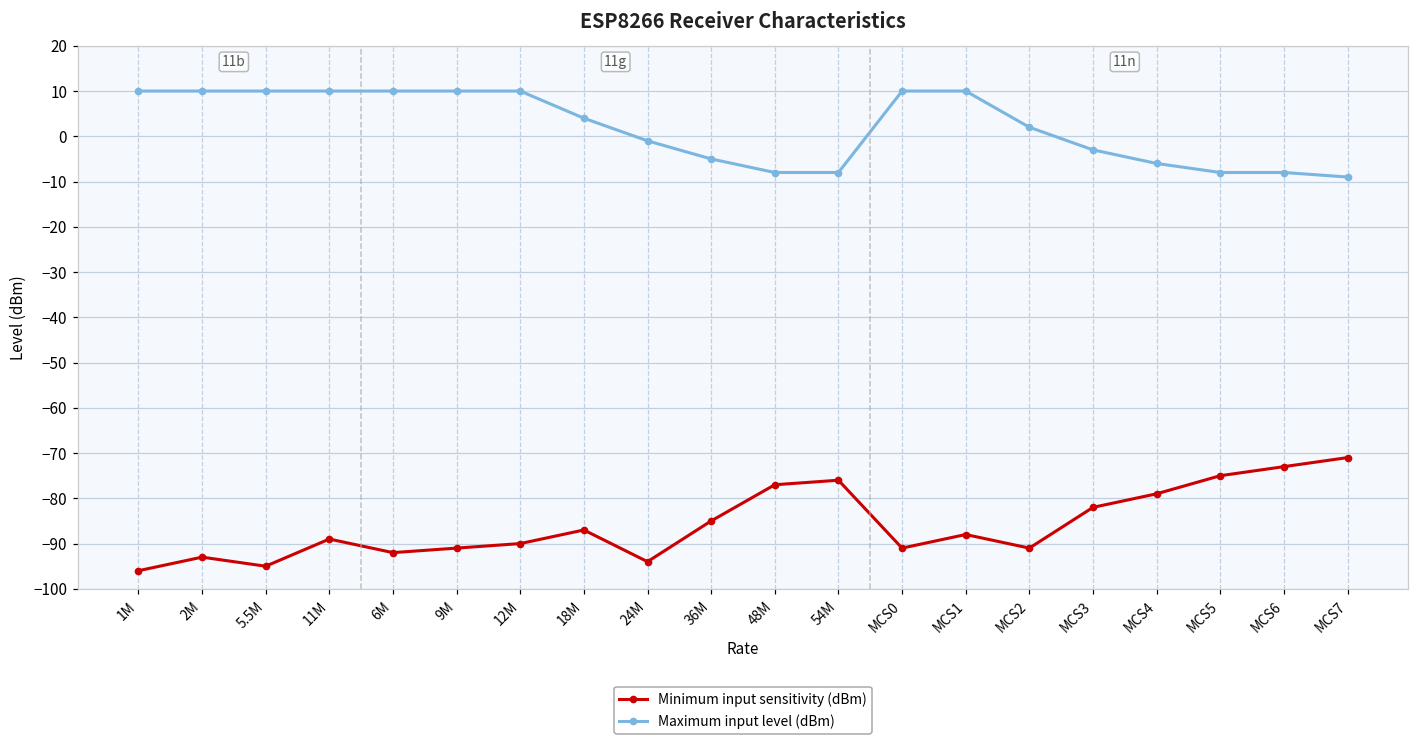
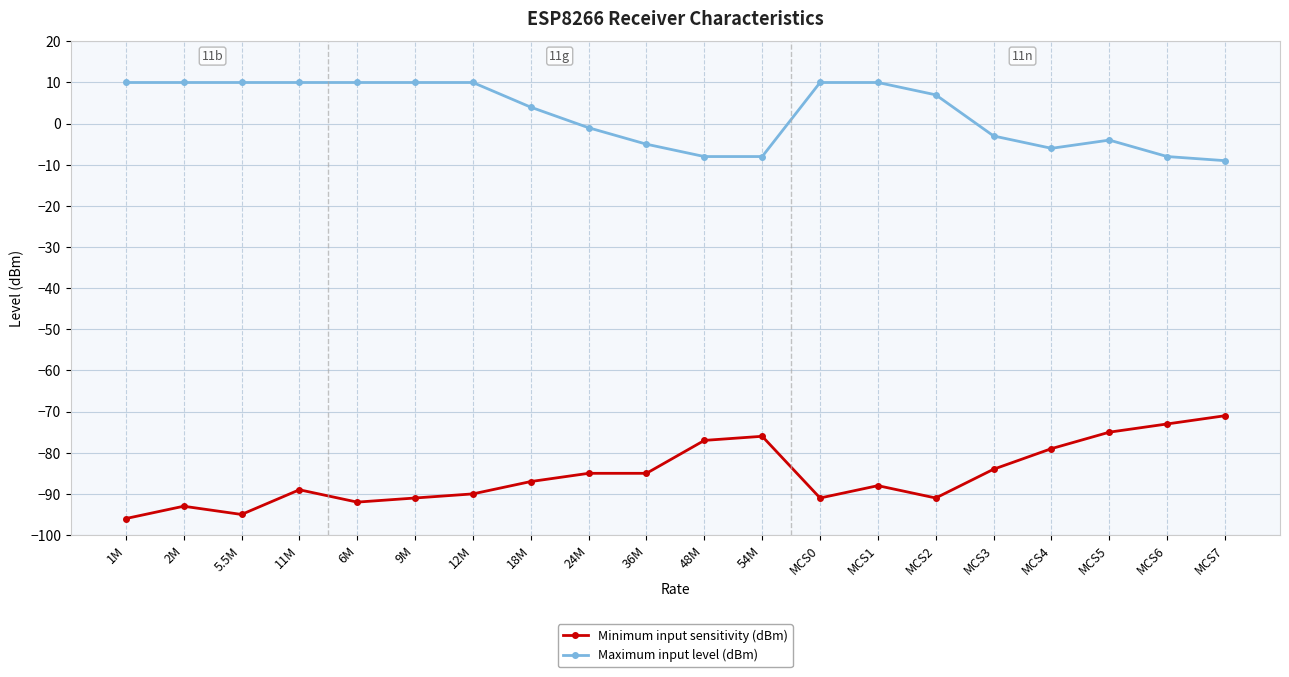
  {
    "Minimum input sensitivity (dBm)": {
      "1M": -96,
      "2M": -93,
      "5.5M": -95,
      "11M": -89,
      "6M": -92,
      "9M": -91,
      "12M": -90,
      "18M": -87,
-     "24M": -94,
+     "24M": -85,
      "36M": -85,
      "48M": -77,
      "54M": -76,
      "MCS0": -91,
      "MCS1": -88,
      "MCS2": -91,
-     "MCS3": -82,
+     "MCS3": -84,
      "MCS4": -79,
      "MCS5": -75,
      "MCS6": -73,
      "MCS7": -71
    },
    "Maximum input level (dBm)": {
      "1M": 10,
      "2M": 10,
      "5.5M": 10,
      "11M": 10,
      "6M": 10,
      "9M": 10,
      "12M": 10,
      "18M": 4,
      "24M": -1,
      "36M": -5,
      "48M": -8,
      "54M": -8,
      "MCS0": 10,
      "MCS1": 10,
-     "MCS2": 2,
+     "MCS2": 7,
      "MCS3": -3,
      "MCS4": -6,
-     "MCS5": -8,
+     "MCS5": -4,
      "MCS6": -8,
      "MCS7": -9
    }
  }
